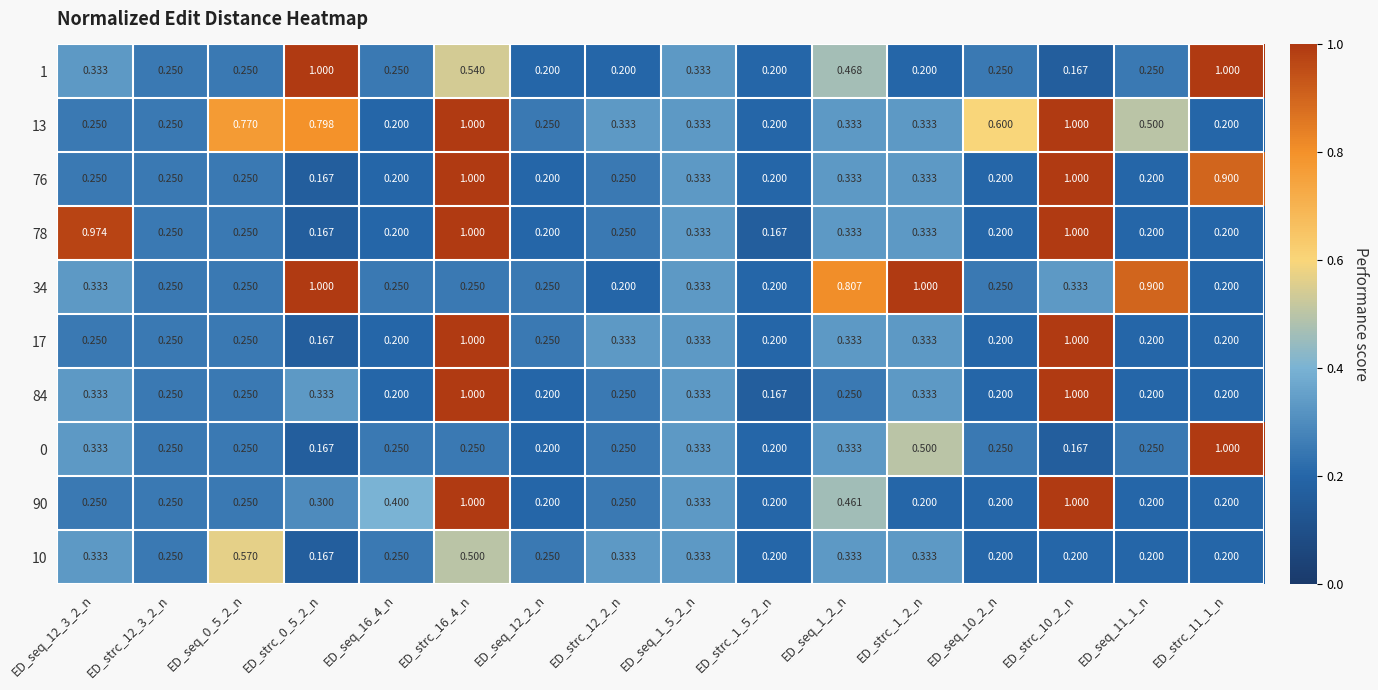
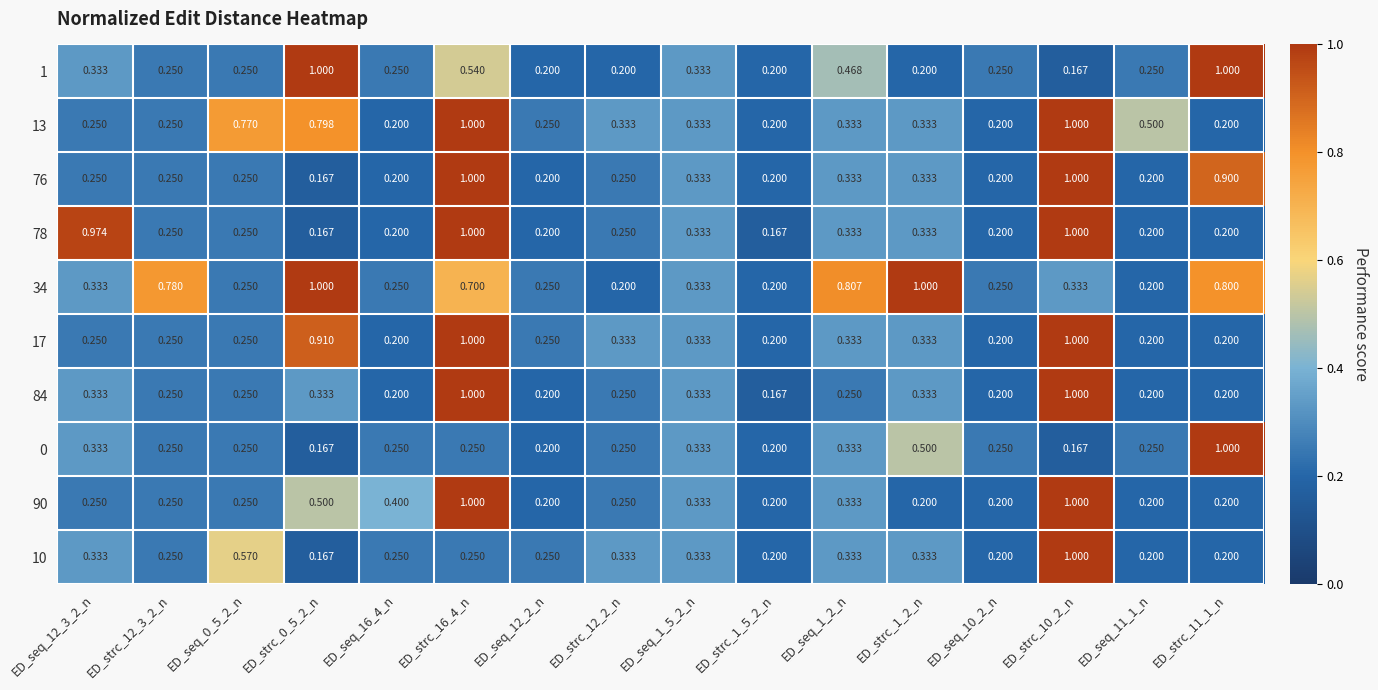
  {
    "1": {
      "ED_seq_12_3_2_n": 0.333,
      "ED_strc_12_3_2_n": 0.250,
      "ED_seq_0_5_2_n": 0.250,
      "ED_strc_0_5_2_n": 1.000,
      "ED_seq_16_4_n": 0.250,
      "ED_strc_16_4_n": 0.540,
      "ED_seq_12_2_n": 0.200,
      "ED_strc_12_2_n": 0.200,
      "ED_seq_1_5_2_n": 0.333,
      "ED_strc_1_5_2_n": 0.200,
      "ED_seq_1_2_n": 0.468,
      "ED_strc_1_2_n": 0.200,
      "ED_seq_10_2_n": 0.250,
      "ED_strc_10_2_n": 0.167,
      "ED_seq_11_1_n": 0.250,
      "ED_strc_11_1_n": 1.000
    },
    "13": {
      "ED_seq_12_3_2_n": 0.250,
      "ED_strc_12_3_2_n": 0.250,
      "ED_seq_0_5_2_n": 0.770,
      "ED_strc_0_5_2_n": 0.798,
      "ED_seq_16_4_n": 0.200,
      "ED_strc_16_4_n": 1.000,
      "ED_seq_12_2_n": 0.250,
      "ED_strc_12_2_n": 0.333,
      "ED_seq_1_5_2_n": 0.333,
      "ED_strc_1_5_2_n": 0.200,
      "ED_seq_1_2_n": 0.333,
      "ED_strc_1_2_n": 0.333,
-     "ED_seq_10_2_n": 0.600,
+     "ED_seq_10_2_n": 0.200,
      "ED_strc_10_2_n": 1.000,
      "ED_seq_11_1_n": 0.500,
      "ED_strc_11_1_n": 0.200
    },
    "76": {
      "ED_seq_12_3_2_n": 0.250,
      "ED_strc_12_3_2_n": 0.250,
      "ED_seq_0_5_2_n": 0.250,
      "ED_strc_0_5_2_n": 0.167,
      "ED_seq_16_4_n": 0.200,
      "ED_strc_16_4_n": 1.000,
      "ED_seq_12_2_n": 0.200,
      "ED_strc_12_2_n": 0.250,
      "ED_seq_1_5_2_n": 0.333,
      "ED_strc_1_5_2_n": 0.200,
      "ED_seq_1_2_n": 0.333,
      "ED_strc_1_2_n": 0.333,
      "ED_seq_10_2_n": 0.200,
      "ED_strc_10_2_n": 1.000,
      "ED_seq_11_1_n": 0.200,
      "ED_strc_11_1_n": 0.900
    },
    "78": {
      "ED_seq_12_3_2_n": 0.974,
      "ED_strc_12_3_2_n": 0.250,
      "ED_seq_0_5_2_n": 0.250,
      "ED_strc_0_5_2_n": 0.167,
      "ED_seq_16_4_n": 0.200,
      "ED_strc_16_4_n": 1.000,
      "ED_seq_12_2_n": 0.200,
      "ED_strc_12_2_n": 0.250,
      "ED_seq_1_5_2_n": 0.333,
      "ED_strc_1_5_2_n": 0.167,
      "ED_seq_1_2_n": 0.333,
      "ED_strc_1_2_n": 0.333,
      "ED_seq_10_2_n": 0.200,
      "ED_strc_10_2_n": 1.000,
      "ED_seq_11_1_n": 0.200,
      "ED_strc_11_1_n": 0.200
    },
    "34": {
      "ED_seq_12_3_2_n": 0.333,
-     "ED_strc_12_3_2_n": 0.250,
+     "ED_strc_12_3_2_n": 0.780,
      "ED_seq_0_5_2_n": 0.250,
      "ED_strc_0_5_2_n": 1.000,
      "ED_seq_16_4_n": 0.250,
-     "ED_strc_16_4_n": 0.250,
+     "ED_strc_16_4_n": 0.700,
      "ED_seq_12_2_n": 0.250,
      "ED_strc_12_2_n": 0.200,
      "ED_seq_1_5_2_n": 0.333,
      "ED_strc_1_5_2_n": 0.200,
      "ED_seq_1_2_n": 0.807,
      "ED_strc_1_2_n": 1.000,
      "ED_seq_10_2_n": 0.250,
      "ED_strc_10_2_n": 0.333,
-     "ED_seq_11_1_n": 0.900,
-     "ED_strc_11_1_n": 0.200
+     "ED_seq_11_1_n": 0.200,
+     "ED_strc_11_1_n": 0.800
    },
    "17": {
      "ED_seq_12_3_2_n": 0.250,
      "ED_strc_12_3_2_n": 0.250,
      "ED_seq_0_5_2_n": 0.250,
-     "ED_strc_0_5_2_n": 0.167,
+     "ED_strc_0_5_2_n": 0.910,
      "ED_seq_16_4_n": 0.200,
      "ED_strc_16_4_n": 1.000,
      "ED_seq_12_2_n": 0.250,
      "ED_strc_12_2_n": 0.333,
      "ED_seq_1_5_2_n": 0.333,
      "ED_strc_1_5_2_n": 0.200,
      "ED_seq_1_2_n": 0.333,
      "ED_strc_1_2_n": 0.333,
      "ED_seq_10_2_n": 0.200,
      "ED_strc_10_2_n": 1.000,
      "ED_seq_11_1_n": 0.200,
      "ED_strc_11_1_n": 0.200
    },
    "84": {
      "ED_seq_12_3_2_n": 0.333,
      "ED_strc_12_3_2_n": 0.250,
      "ED_seq_0_5_2_n": 0.250,
      "ED_strc_0_5_2_n": 0.333,
      "ED_seq_16_4_n": 0.200,
      "ED_strc_16_4_n": 1.000,
      "ED_seq_12_2_n": 0.200,
      "ED_strc_12_2_n": 0.250,
      "ED_seq_1_5_2_n": 0.333,
      "ED_strc_1_5_2_n": 0.167,
      "ED_seq_1_2_n": 0.250,
      "ED_strc_1_2_n": 0.333,
      "ED_seq_10_2_n": 0.200,
      "ED_strc_10_2_n": 1.000,
      "ED_seq_11_1_n": 0.200,
      "ED_strc_11_1_n": 0.200
    },
    "0": {
      "ED_seq_12_3_2_n": 0.333,
      "ED_strc_12_3_2_n": 0.250,
      "ED_seq_0_5_2_n": 0.250,
      "ED_strc_0_5_2_n": 0.167,
      "ED_seq_16_4_n": 0.250,
      "ED_strc_16_4_n": 0.250,
      "ED_seq_12_2_n": 0.200,
      "ED_strc_12_2_n": 0.250,
      "ED_seq_1_5_2_n": 0.333,
      "ED_strc_1_5_2_n": 0.200,
      "ED_seq_1_2_n": 0.333,
      "ED_strc_1_2_n": 0.500,
      "ED_seq_10_2_n": 0.250,
      "ED_strc_10_2_n": 0.167,
      "ED_seq_11_1_n": 0.250,
      "ED_strc_11_1_n": 1.000
    },
    "90": {
      "ED_seq_12_3_2_n": 0.250,
      "ED_strc_12_3_2_n": 0.250,
      "ED_seq_0_5_2_n": 0.250,
-     "ED_strc_0_5_2_n": 0.300,
+     "ED_strc_0_5_2_n": 0.500,
      "ED_seq_16_4_n": 0.400,
      "ED_strc_16_4_n": 1.000,
      "ED_seq_12_2_n": 0.200,
      "ED_strc_12_2_n": 0.250,
      "ED_seq_1_5_2_n": 0.333,
      "ED_strc_1_5_2_n": 0.200,
-     "ED_seq_1_2_n": 0.461,
+     "ED_seq_1_2_n": 0.333,
      "ED_strc_1_2_n": 0.200,
      "ED_seq_10_2_n": 0.200,
      "ED_strc_10_2_n": 1.000,
      "ED_seq_11_1_n": 0.200,
      "ED_strc_11_1_n": 0.200
    },
    "10": {
      "ED_seq_12_3_2_n": 0.333,
      "ED_strc_12_3_2_n": 0.250,
      "ED_seq_0_5_2_n": 0.570,
      "ED_strc_0_5_2_n": 0.167,
      "ED_seq_16_4_n": 0.250,
-     "ED_strc_16_4_n": 0.500,
+     "ED_strc_16_4_n": 0.250,
      "ED_seq_12_2_n": 0.250,
      "ED_strc_12_2_n": 0.333,
      "ED_seq_1_5_2_n": 0.333,
      "ED_strc_1_5_2_n": 0.200,
      "ED_seq_1_2_n": 0.333,
      "ED_strc_1_2_n": 0.333,
      "ED_seq_10_2_n": 0.200,
-     "ED_strc_10_2_n": 0.200,
+     "ED_strc_10_2_n": 1.000,
      "ED_seq_11_1_n": 0.200,
      "ED_strc_11_1_n": 0.200
    }
  }
